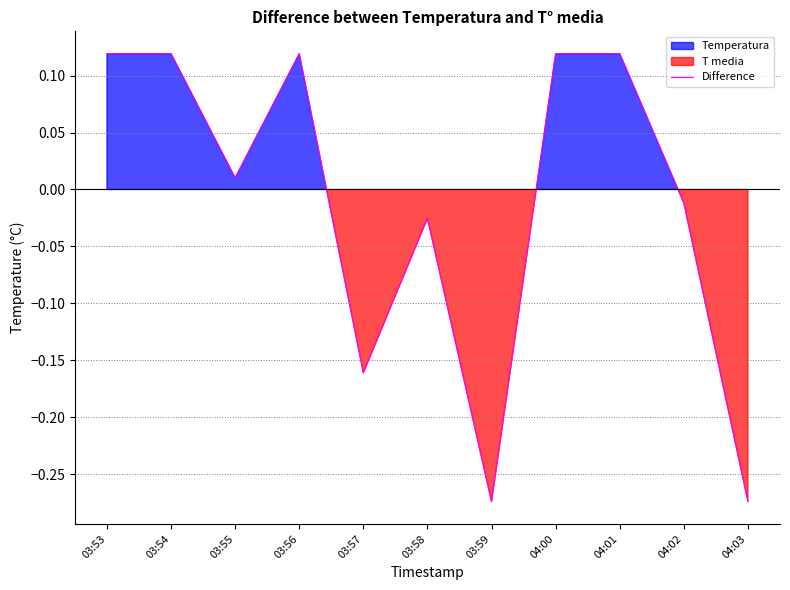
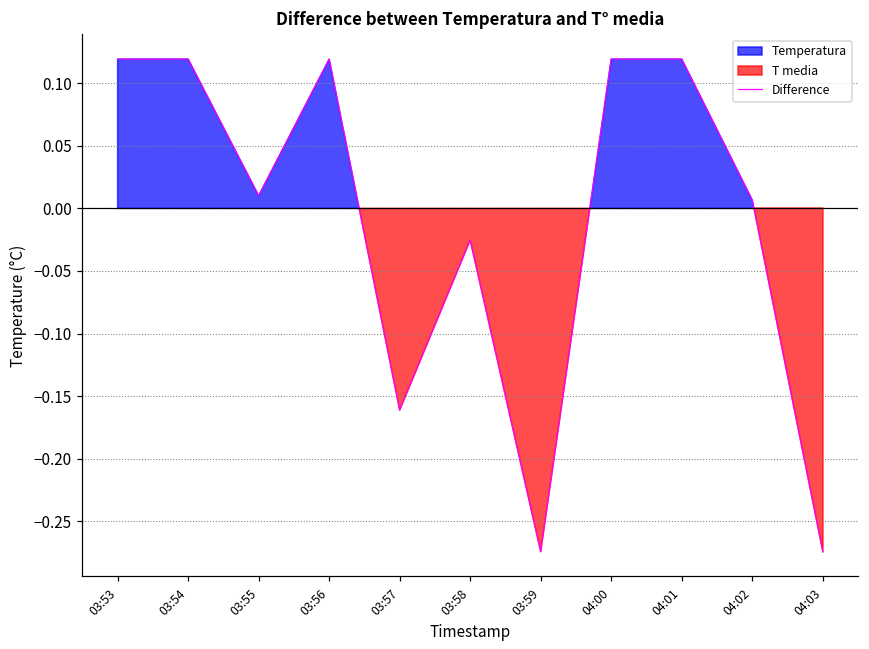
  {
    "03:53": 0.119,
    "03:54": 0.119,
    "03:55": 0.010,
    "03:56": 0.119,
    "03:57": -0.161,
    "03:58": -0.025,
    "03:59": -0.274,
    "04:00": 0.119,
    "04:01": 0.119,
-   "04:02": -0.012,
+   "04:02": 0.007,
    "04:03": -0.274
  }
